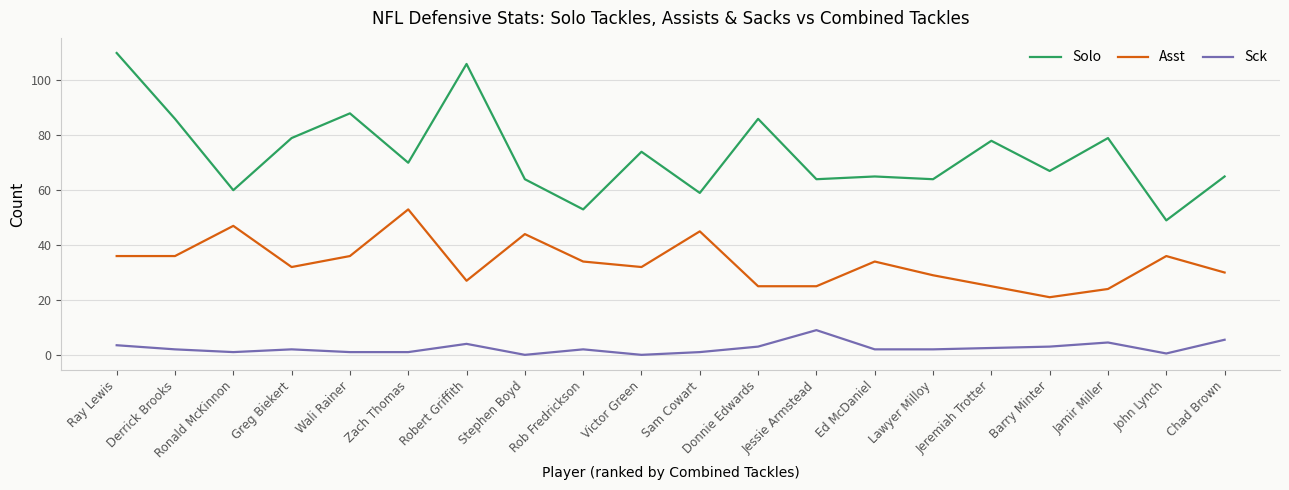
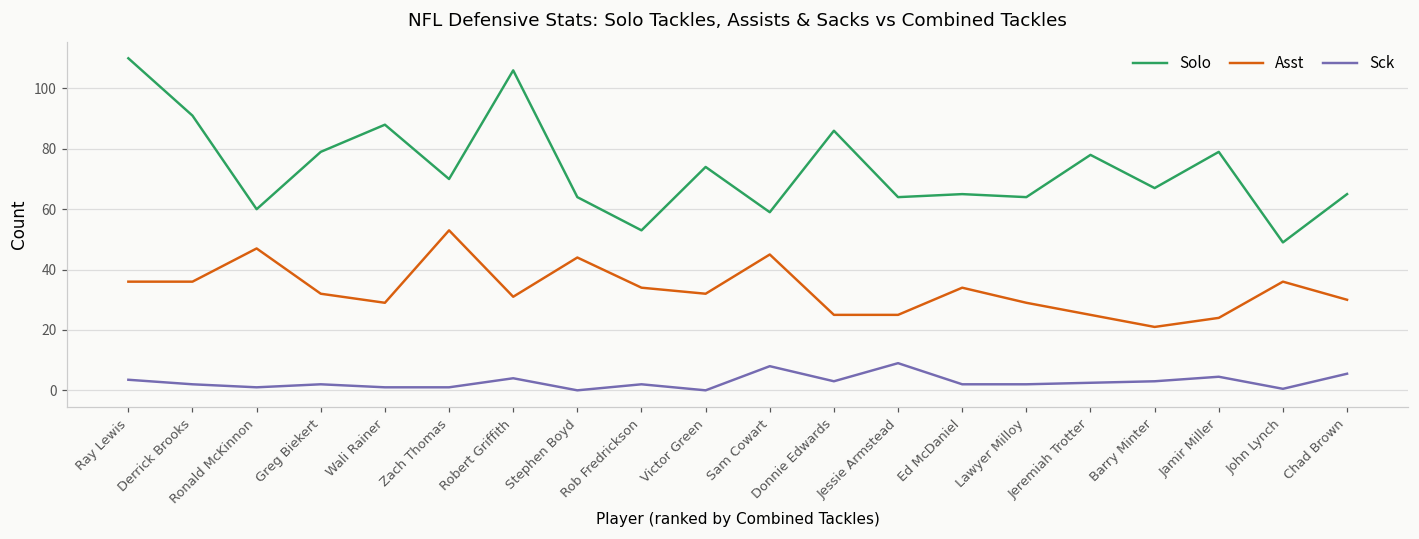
  {
    "Solo": {
      "Ray Lewis": 110,
-     "Derrick Brooks": 86,
+     "Derrick Brooks": 91,
      "Ronald McKinnon": 60,
      "Greg Biekert": 79,
      "Wali Rainer": 88,
      "Zach Thomas": 70,
      "Robert Griffith": 106,
      "Stephen Boyd": 64,
      "Rob Fredrickson": 53,
      "Victor Green": 74,
      "Sam Cowart": 59,
      "Donnie Edwards": 86,
      "Jessie Armstead": 64,
      "Ed McDaniel": 65,
      "Lawyer Milloy": 64,
      "Jeremiah Trotter": 78,
      "Barry Minter": 67,
      "Jamir Miller": 79,
      "John Lynch": 49,
      "Chad Brown": 65
    },
    "Asst": {
      "Ray Lewis": 36,
      "Derrick Brooks": 36,
      "Ronald McKinnon": 47,
      "Greg Biekert": 32,
-     "Wali Rainer": 36,
+     "Wali Rainer": 29,
      "Zach Thomas": 53,
-     "Robert Griffith": 27,
+     "Robert Griffith": 31,
      "Stephen Boyd": 44,
      "Rob Fredrickson": 34,
      "Victor Green": 32,
      "Sam Cowart": 45,
      "Donnie Edwards": 25,
      "Jessie Armstead": 25,
      "Ed McDaniel": 34,
      "Lawyer Milloy": 29,
      "Jeremiah Trotter": 25,
      "Barry Minter": 21,
      "Jamir Miller": 24,
      "John Lynch": 36,
      "Chad Brown": 30
    },
    "Sck": {
      "Ray Lewis": 4,
      "Derrick Brooks": 2,
      "Ronald McKinnon": 1,
      "Greg Biekert": 2,
      "Wali Rainer": 1,
      "Zach Thomas": 1,
      "Robert Griffith": 4,
      "Stephen Boyd": 0,
      "Rob Fredrickson": 2,
      "Victor Green": 0,
-     "Sam Cowart": 1,
+     "Sam Cowart": 8,
      "Donnie Edwards": 3,
      "Jessie Armstead": 9,
      "Ed McDaniel": 2,
      "Lawyer Milloy": 2,
      "Jeremiah Trotter": 3,
      "Barry Minter": 3,
      "Jamir Miller": 5,
      "John Lynch": 1,
      "Chad Brown": 6
    }
  }
